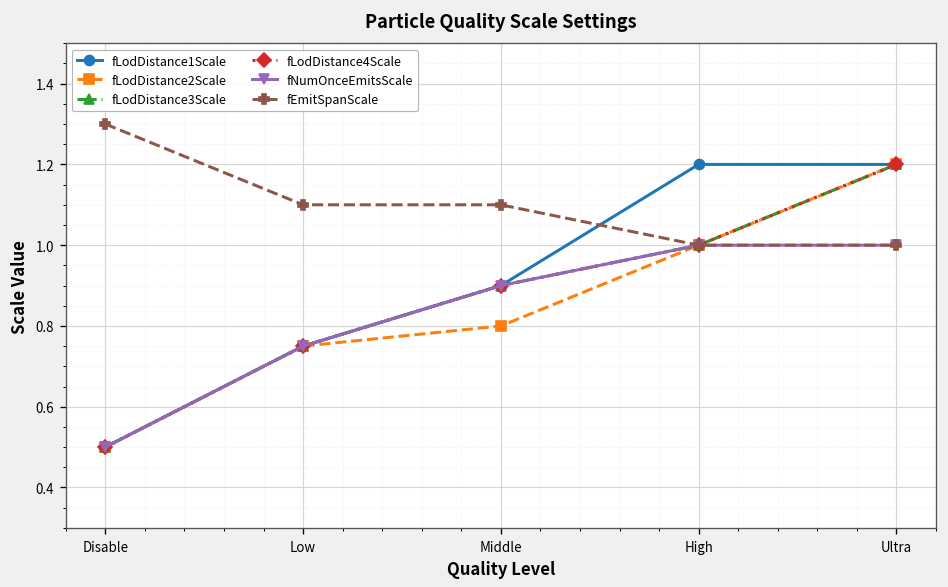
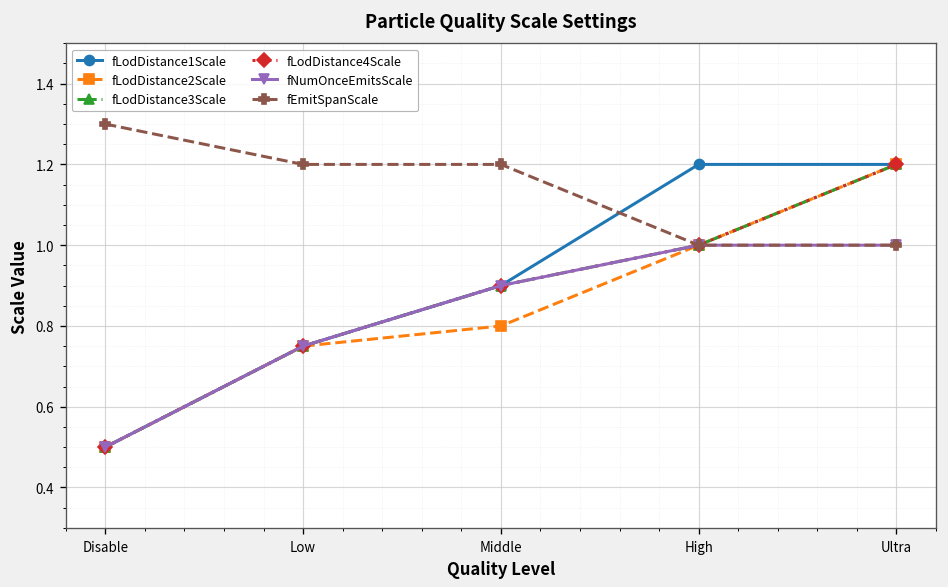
  {
    "fLodDistance1Scale": {
      "High": 1.2
    },
    "fLodDistance2Scale": {
      "Middle": 0.8
    },
    "fEmitSpanScale": {
      "Disable": 1.3,
-     "Low": 1.1,
-     "Middle": 1.1
+     "Low": 1.2,
+     "Middle": 1.2
    }
  }
